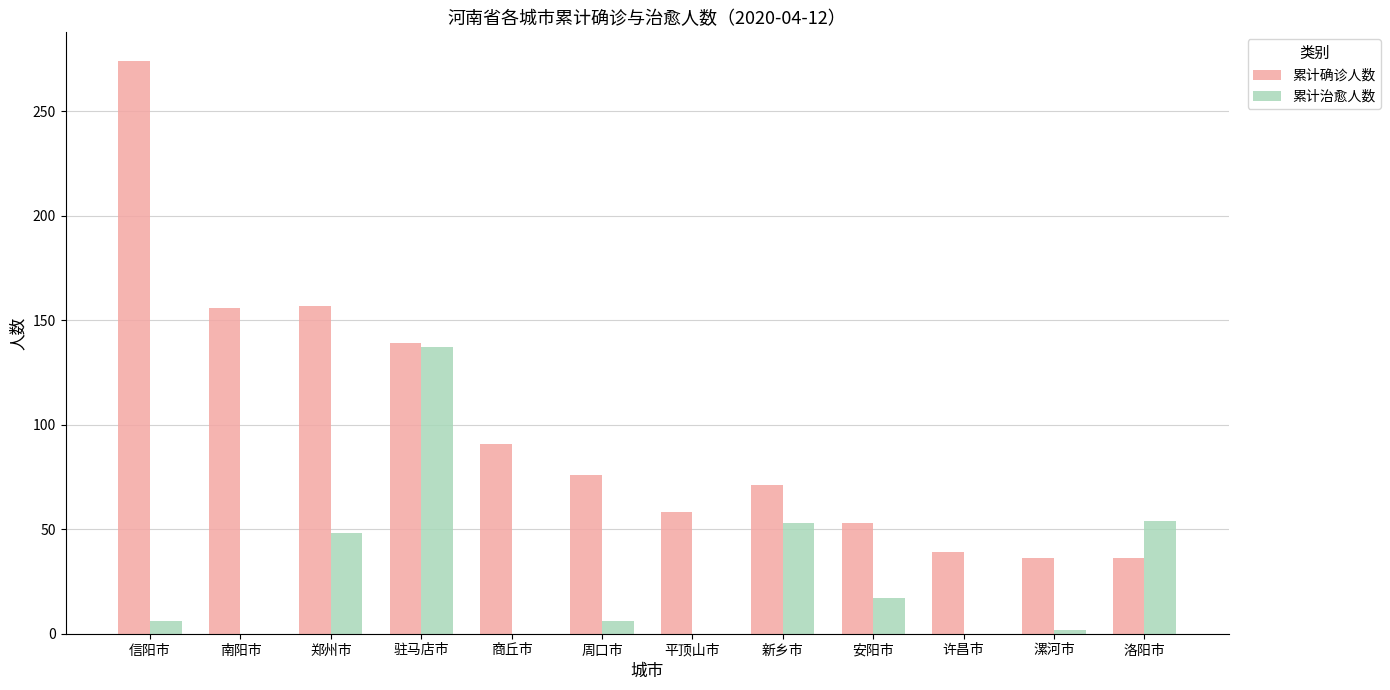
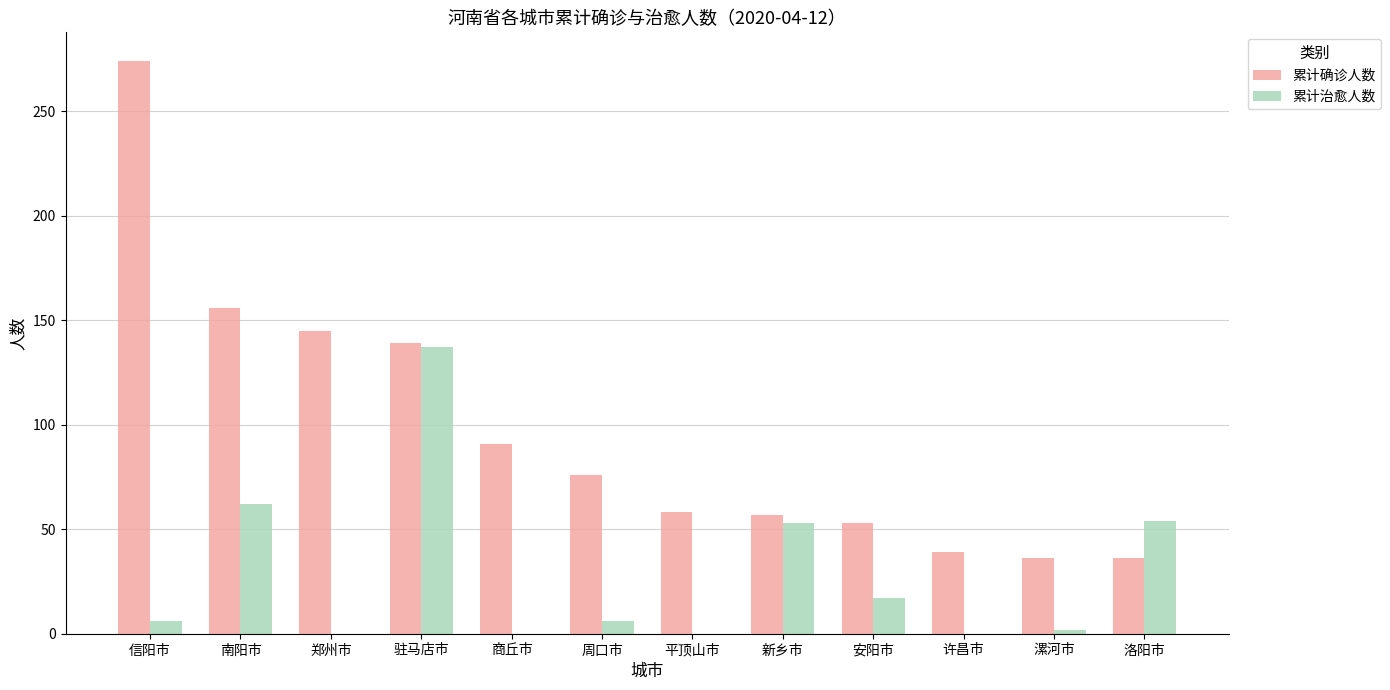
  {
    "累计确诊人数": {
      "信阳市": 274,
      "南阳市": 156,
-     "郑州市": 157,
+     "郑州市": 145,
      "驻马店市": 139,
      "商丘市": 91,
      "周口市": 76,
      "平顶山市": 58,
-     "新乡市": 71,
+     "新乡市": 57,
      "安阳市": 53,
      "许昌市": 39,
      "漯河市": 36,
      "洛阳市": 36
    },
    "累计治愈人数": {
      "信阳市": 6,
-     "南阳市": 0,
-     "郑州市": 48,
+     "南阳市": 62,
+     "郑州市": 0,
      "驻马店市": 137,
      "商丘市": 0,
      "周口市": 6,
      "平顶山市": 0,
      "新乡市": 53,
      "安阳市": 17,
      "许昌市": 0,
      "漯河市": 2,
      "洛阳市": 54
    }
  }
